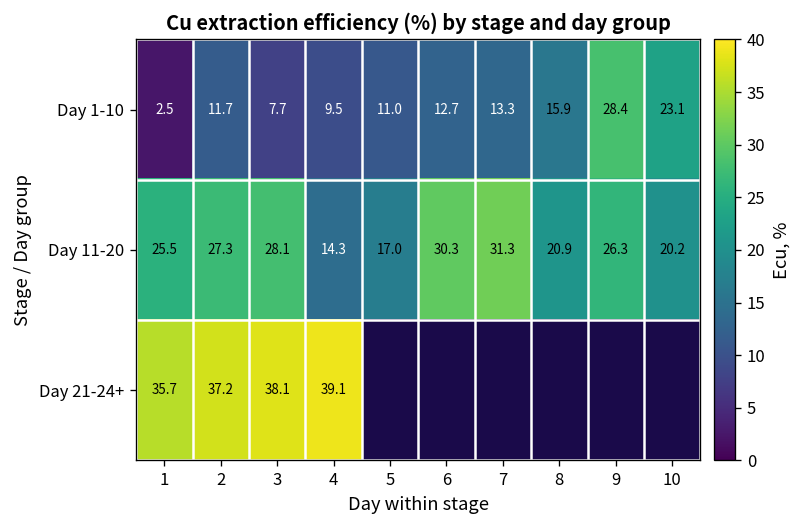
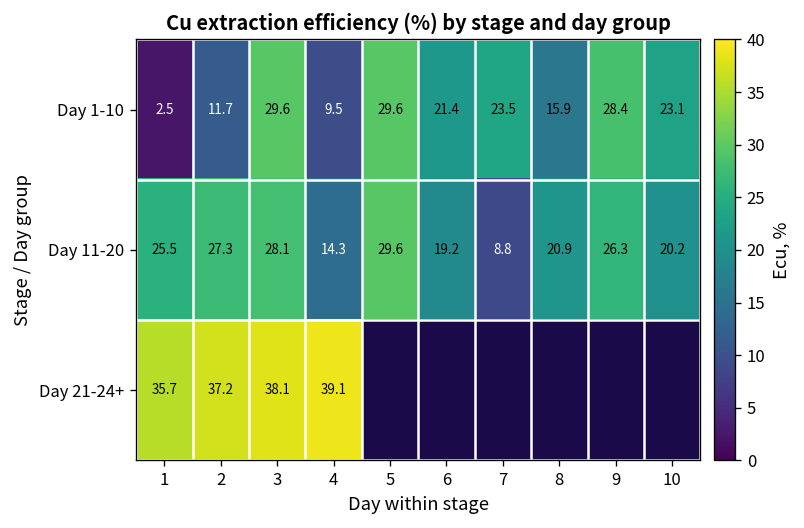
  {
    "Day 1-10": {
      "1": 2.5,
      "2": 11.7,
-     "3": 7.7,
+     "3": 29.6,
      "4": 9.5,
-     "5": 11.0,
-     "6": 12.7,
-     "7": 13.3,
+     "5": 29.6,
+     "6": 21.4,
+     "7": 23.5,
      "8": 15.9,
      "9": 28.4,
      "10": 23.1
    },
    "Day 11-20": {
      "1": 25.5,
      "2": 27.3,
      "3": 28.1,
      "4": 14.3,
-     "5": 17.0,
-     "6": 30.3,
-     "7": 31.3,
+     "5": 29.6,
+     "6": 19.2,
+     "7": 8.8,
      "8": 20.9,
      "9": 26.3,
      "10": 20.2
    },
    "Day 21-24+": {
      "1": 35.7,
      "2": 37.2,
      "3": 38.1,
      "4": 39.1
    }
  }
